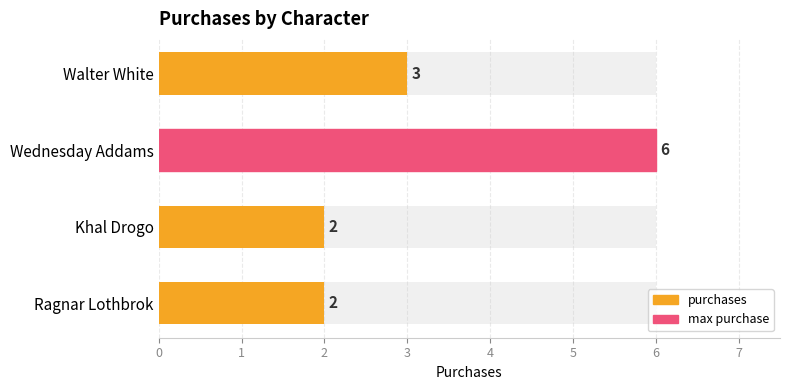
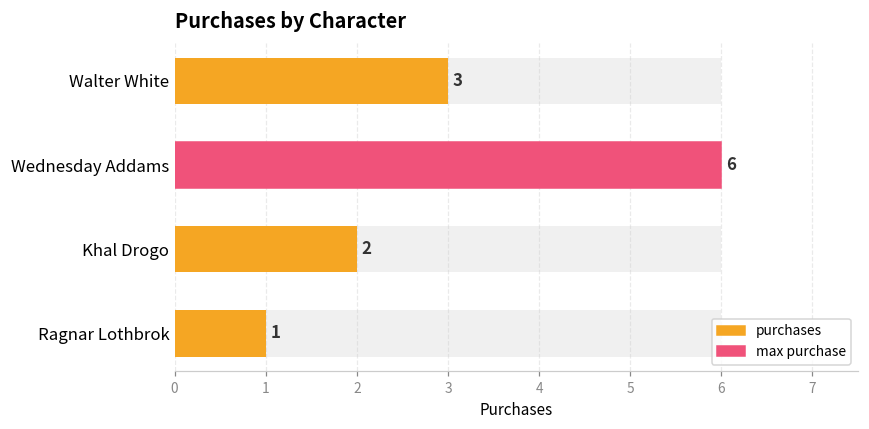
  {
    "purchases": {
      "Wednesday Addams": 6,
-     "Ragnar Lothbrok": 2
+     "Ragnar Lothbrok": 1
    }
  }
